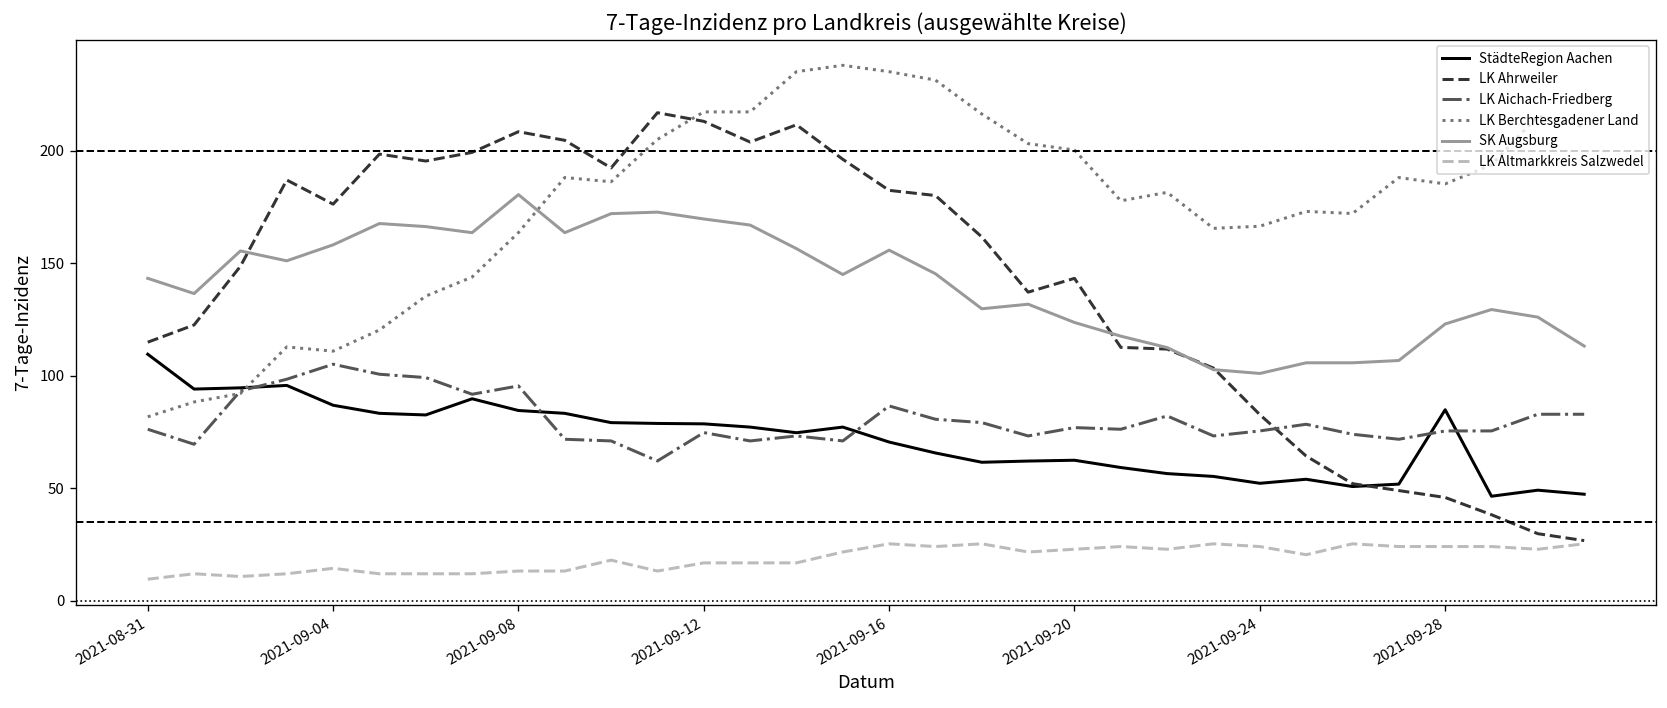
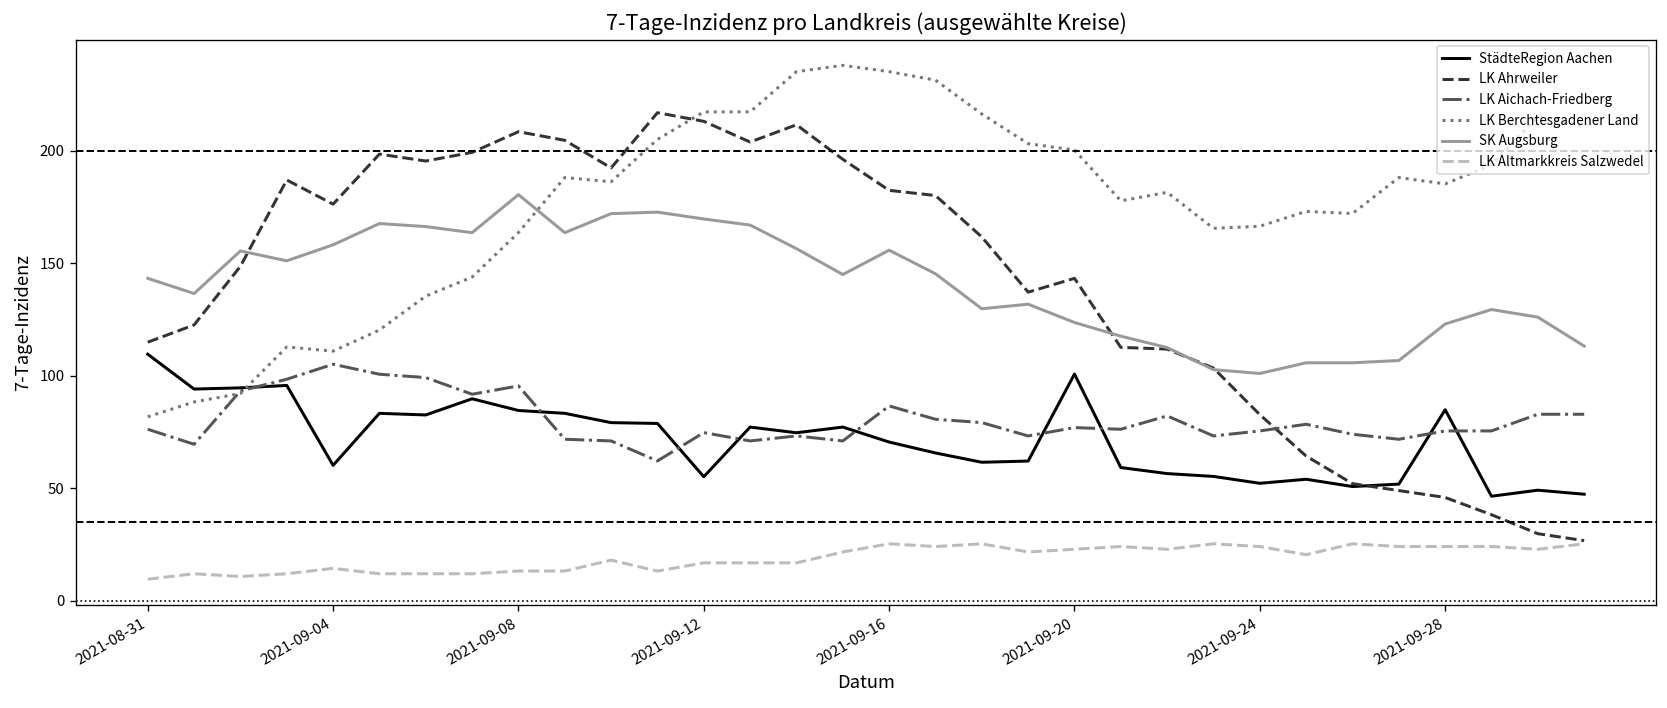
  {
    "StädteRegion Aachen": {
      "2021-08-31": 110,
-     "2021-09-04": 87,
+     "2021-09-04": 60,
      "2021-09-08": 85,
-     "2021-09-12": 79,
+     "2021-09-12": 55,
      "2021-09-16": 71,
-     "2021-09-20": 63,
+     "2021-09-20": 101,
      "2021-09-24": 52,
      "2021-09-28": 85
    }
  }
